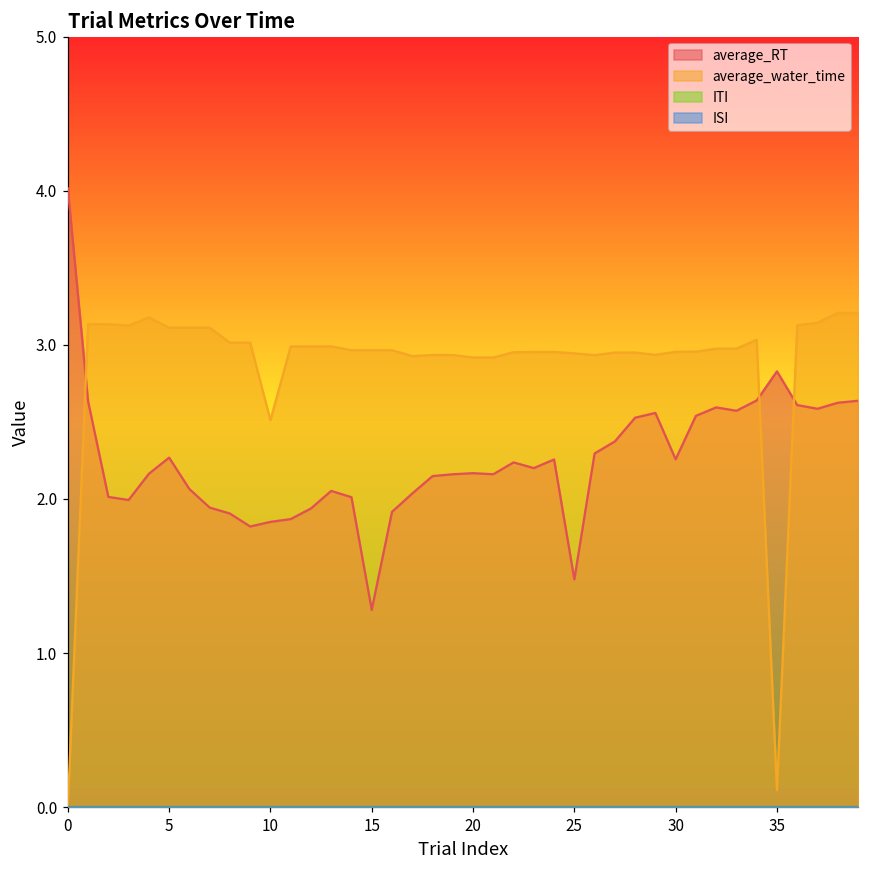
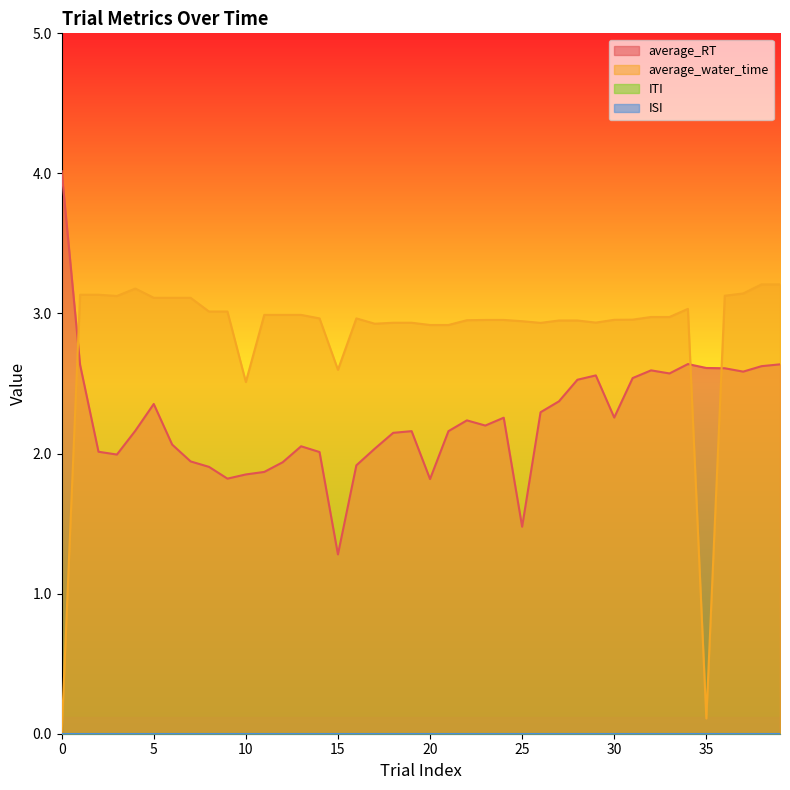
  {
    "average_RT": {
      "0": 4.02,
-     "5": 2.27,
+     "5": 2.35,
      "10": 1.85,
      "15": 1.28,
-     "20": 2.17,
+     "20": 1.82,
      "25": 1.48,
      "30": 2.26,
-     "35": 2.83
+     "35": 2.61
    },
    "average_water_time": {
      "5": 3.11,
      "10": 2.51,
-     "15": 2.97,
+     "15": 2.60,
      "20": 2.92,
      "25": 2.95,
      "30": 2.96
    }
  }
